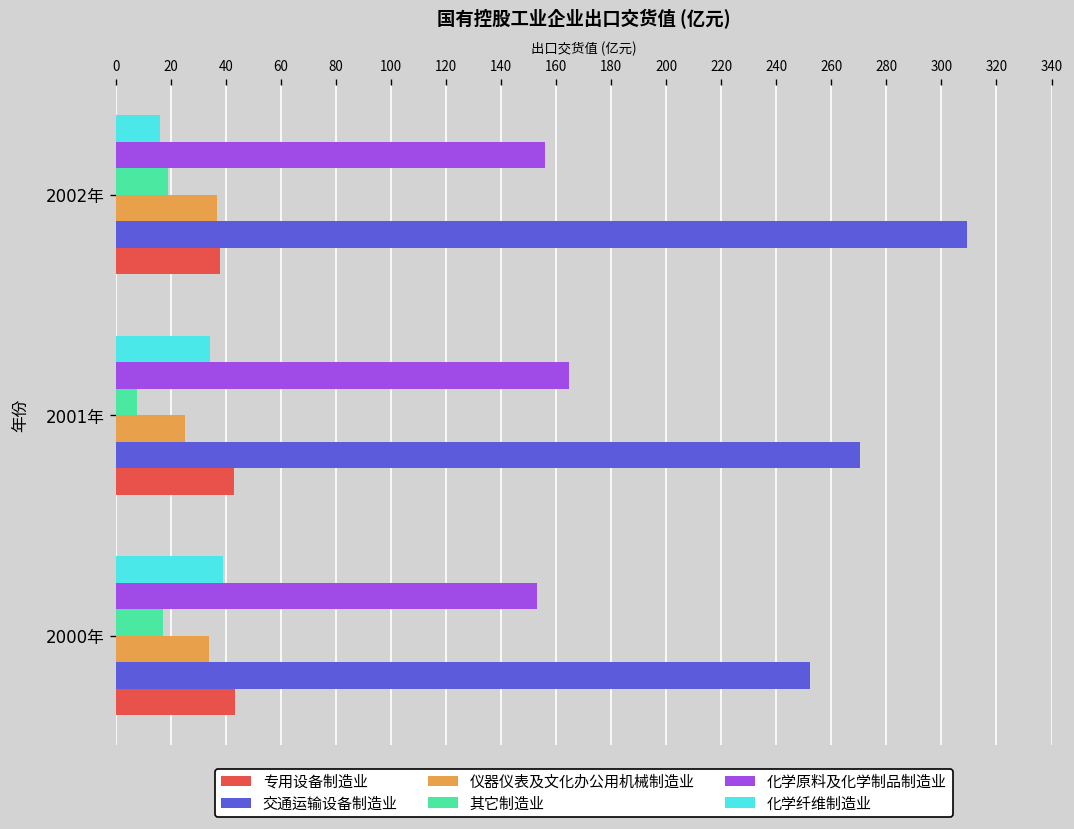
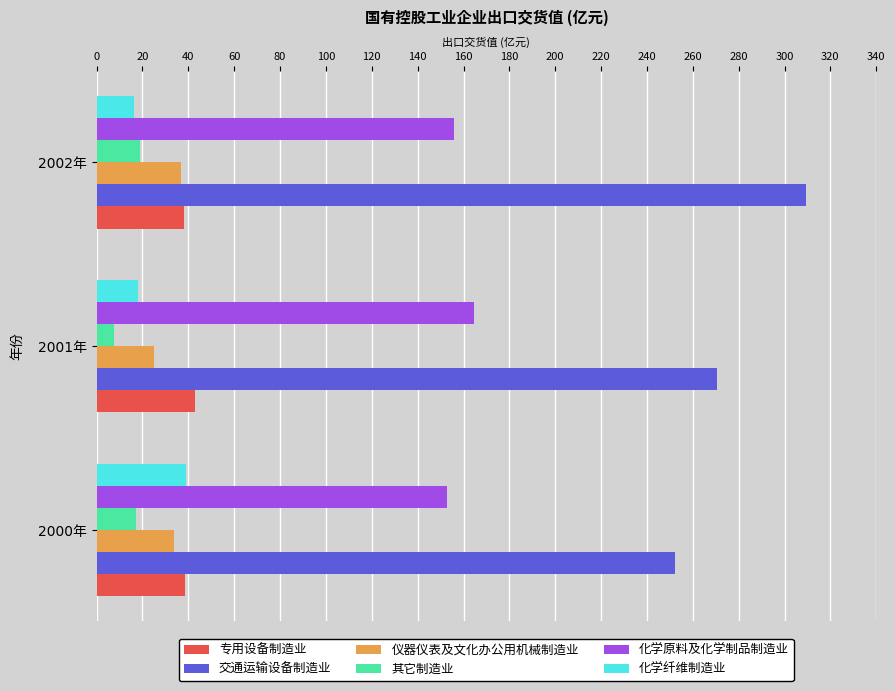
  {
    "专用设备制造业": {
      "2002年": 38,
      "2001年": 43,
-     "2000年": 43
+     "2000年": 38
    },
    "交通运输设备制造业": {
      "2002年": 309,
      "2001年": 271,
      "2000年": 252
    },
    "仪器仪表及文化办公用机械制造业": {
      "2002年": 37,
      "2001年": 25,
      "2000年": 34
    },
    "其它制造业": {
      "2002年": 19,
      "2001年": 8,
      "2000年": 17
    },
    "化学原料及化学制品制造业": {
      "2002年": 156,
      "2001年": 165,
      "2000年": 153
    },
    "化学纤维制造业": {
      "2002年": 16,
-     "2001年": 34,
+     "2001年": 18,
      "2000年": 39
    }
  }
